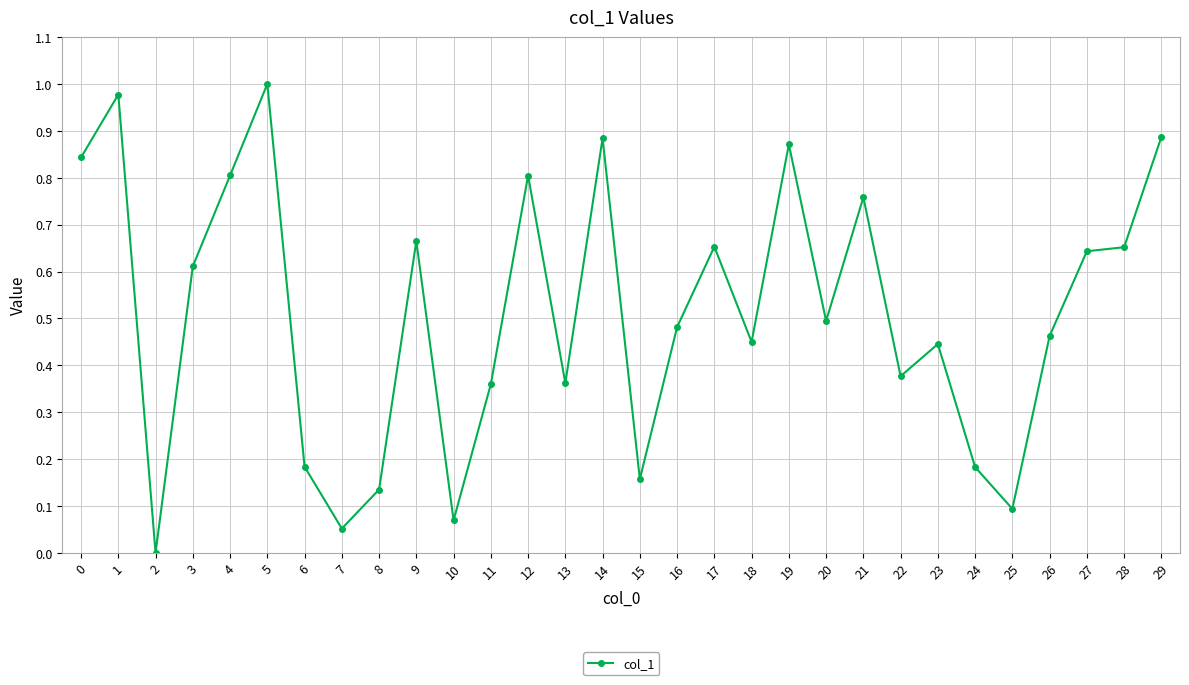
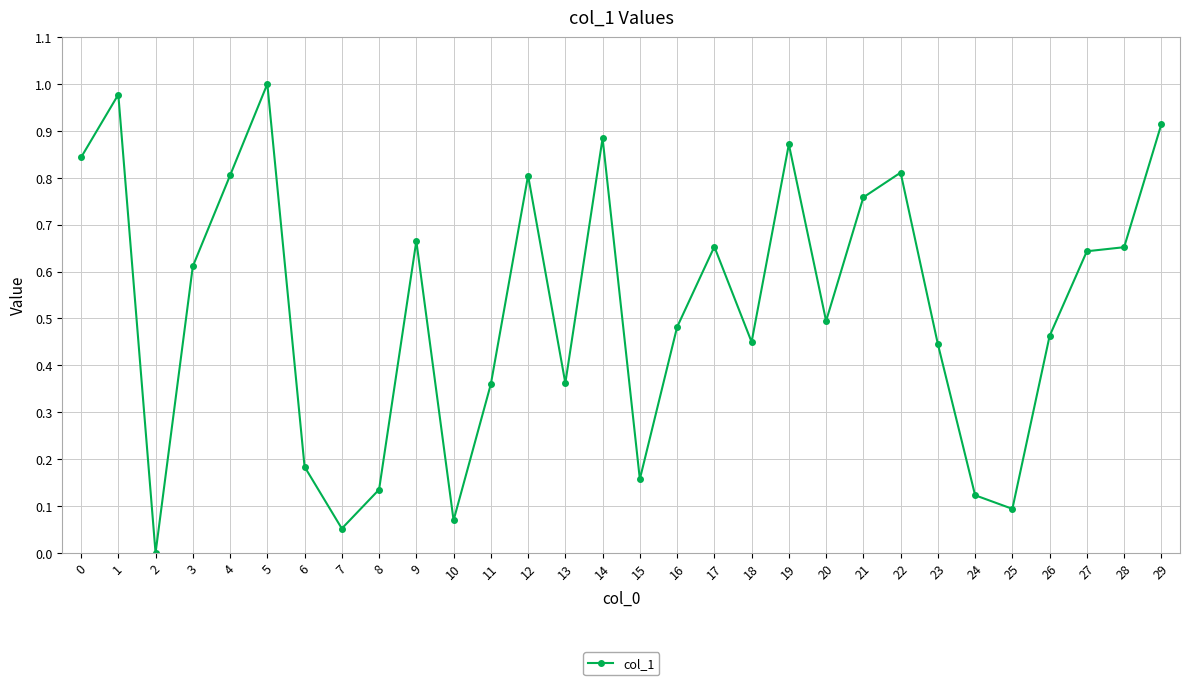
  {
    "0": 0.84,
    "1": 0.98,
    "2": 0.00,
    "3": 0.61,
    "4": 0.80,
    "5": 1.00,
    "6": 0.18,
    "7": 0.05,
    "8": 0.14,
    "9": 0.67,
    "10": 0.07,
    "11": 0.36,
    "12": 0.80,
    "13": 0.36,
    "14": 0.88,
    "15": 0.16,
    "16": 0.48,
    "17": 0.65,
    "18": 0.45,
    "19": 0.87,
    "20": 0.49,
    "21": 0.76,
-   "22": 0.38,
+   "22": 0.81,
    "23": 0.45,
-   "24": 0.18,
+   "24": 0.12,
    "25": 0.09,
    "26": 0.46,
    "27": 0.64,
    "28": 0.65,
-   "29": 0.89
+   "29": 0.91
  }
